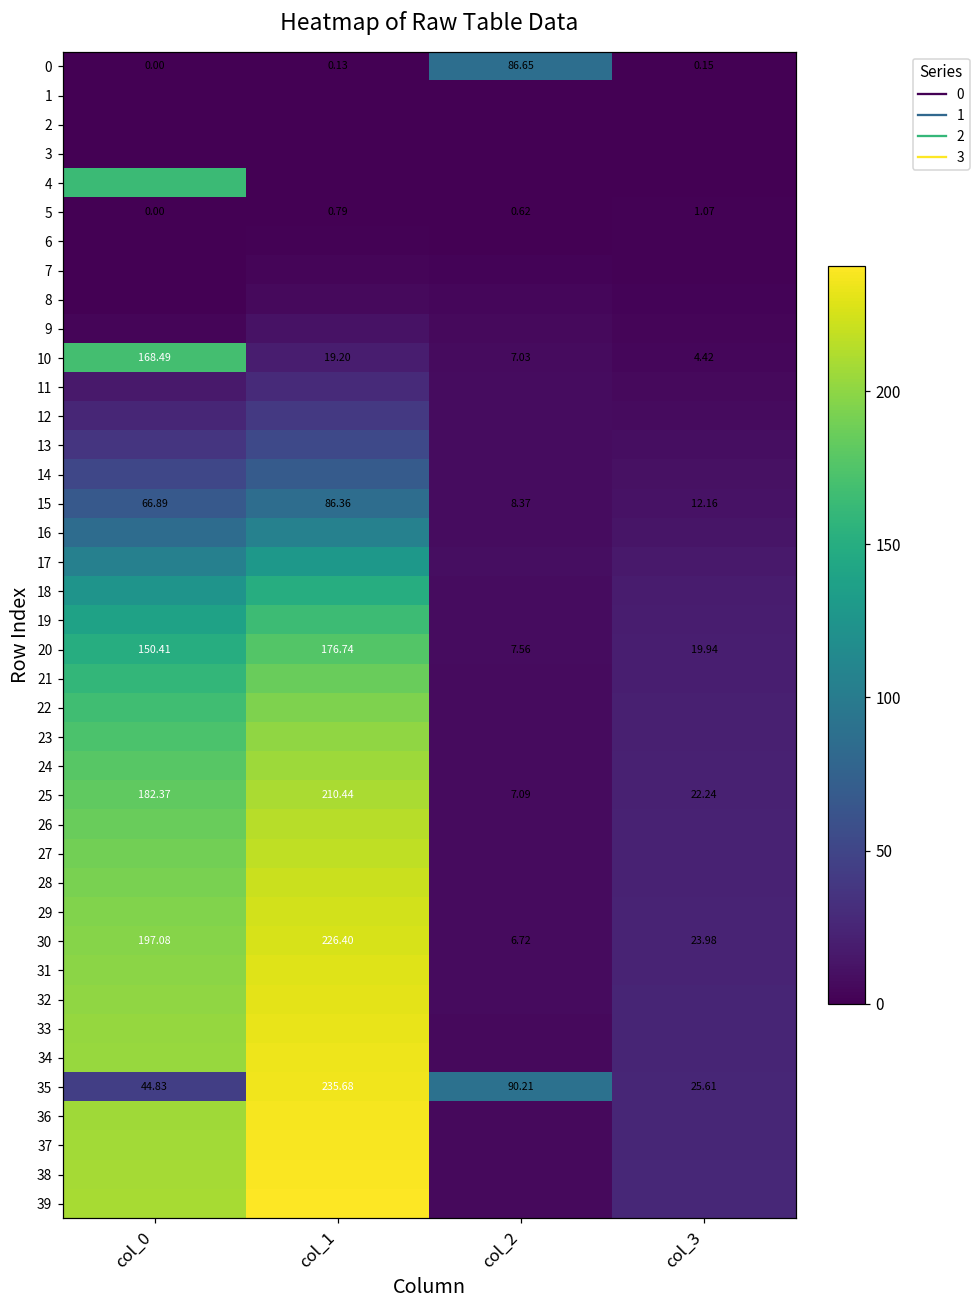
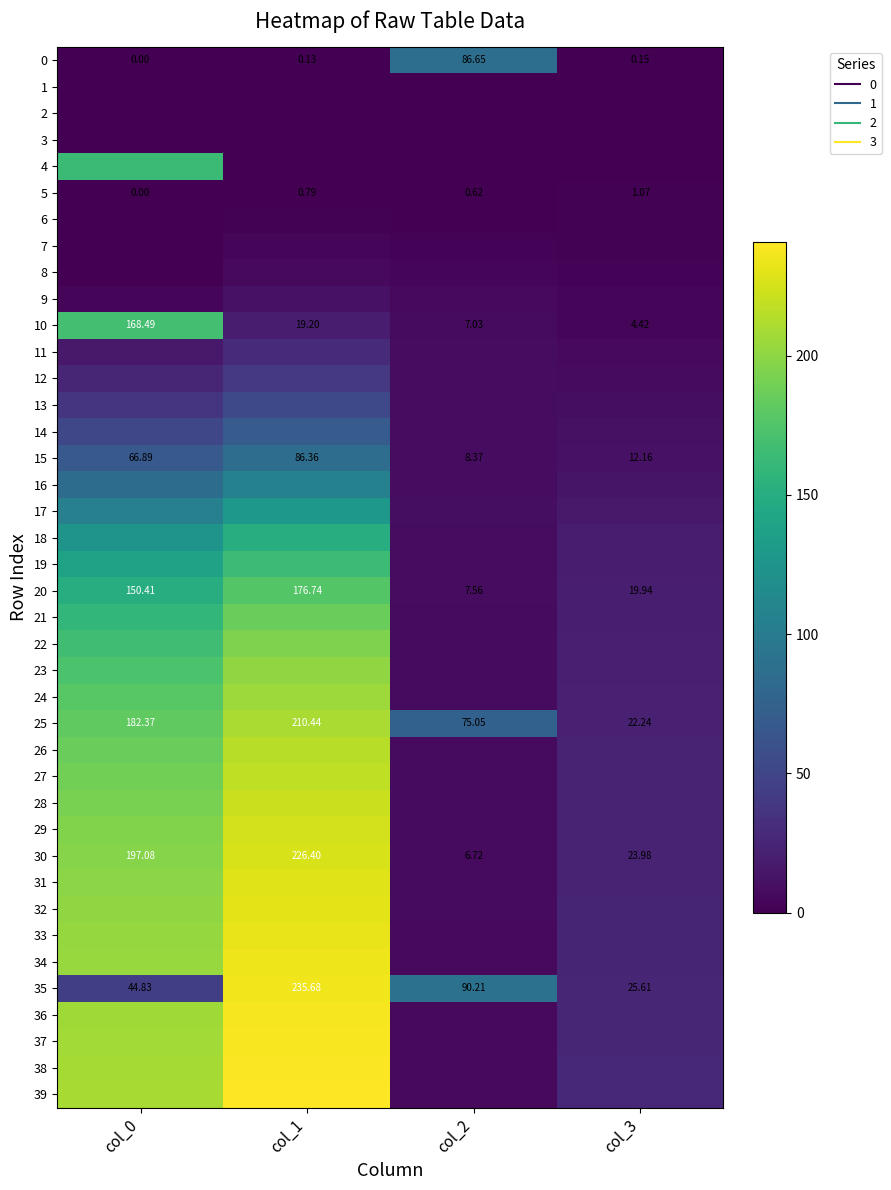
  {
    "0": {
      "col_0": 0.00,
      "col_1": 0.13,
      "col_2": 86.65,
      "col_3": 0.15
    },
    "5": {
      "col_0": 0.00,
      "col_1": 0.79,
      "col_2": 0.62,
      "col_3": 1.07
    },
    "10": {
      "col_0": 168.49,
      "col_1": 19.20,
      "col_2": 7.03,
      "col_3": 4.42
    },
    "15": {
      "col_0": 66.89,
      "col_1": 86.36,
      "col_2": 8.37,
      "col_3": 12.16
    },
    "20": {
      "col_0": 150.41,
      "col_1": 176.74,
      "col_2": 7.56,
      "col_3": 19.94
    },
    "25": {
      "col_0": 182.37,
      "col_1": 210.44,
-     "col_2": 7.09,
+     "col_2": 75.05,
      "col_3": 22.24
    },
    "30": {
      "col_0": 197.08,
      "col_1": 226.40,
      "col_2": 6.72,
      "col_3": 23.98
    },
    "35": {
      "col_0": 44.83,
      "col_1": 235.68,
      "col_2": 90.21,
      "col_3": 25.61
    }
  }
